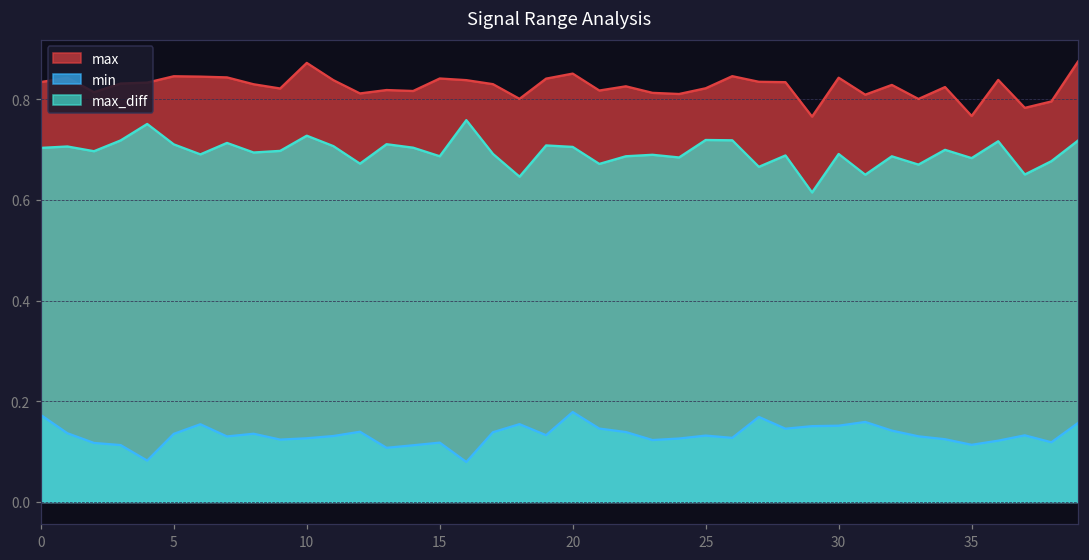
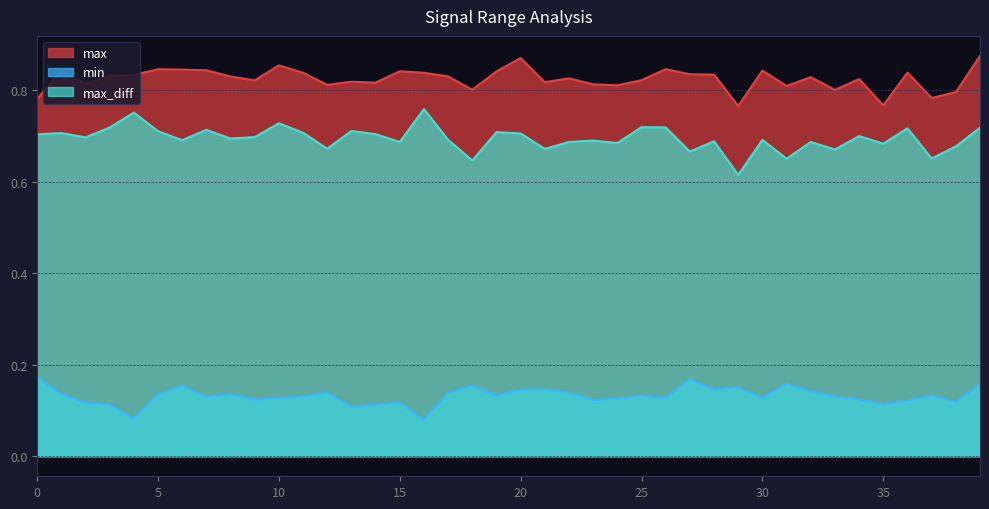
  {
    "max": {
-     "0": 0.83,
+     "0": 0.78,
      "5": 0.85,
-     "10": 0.87,
+     "10": 0.85,
      "15": 0.84,
-     "20": 0.85,
+     "20": 0.87,
      "25": 0.82,
      "30": 0.84,
      "35": 0.77
    },
    "min": {
      "0": 0.17,
      "5": 0.14,
      "10": 0.13,
      "15": 0.12,
-     "20": 0.18,
+     "20": 0.15,
      "25": 0.13,
-     "30": 0.15,
+     "30": 0.13,
      "35": 0.11
    },
    "max_diff": {
      "0": 0.70,
      "5": 0.71,
      "10": 0.73,
      "15": 0.69,
      "20": 0.71,
      "25": 0.72,
      "30": 0.69,
      "35": 0.68
    }
  }
